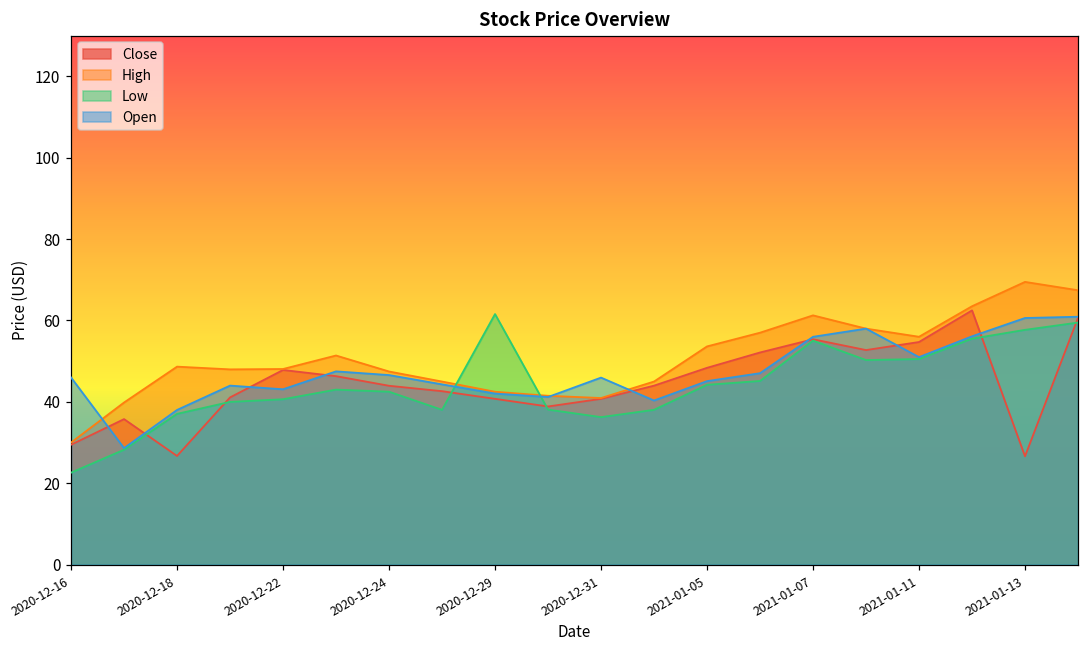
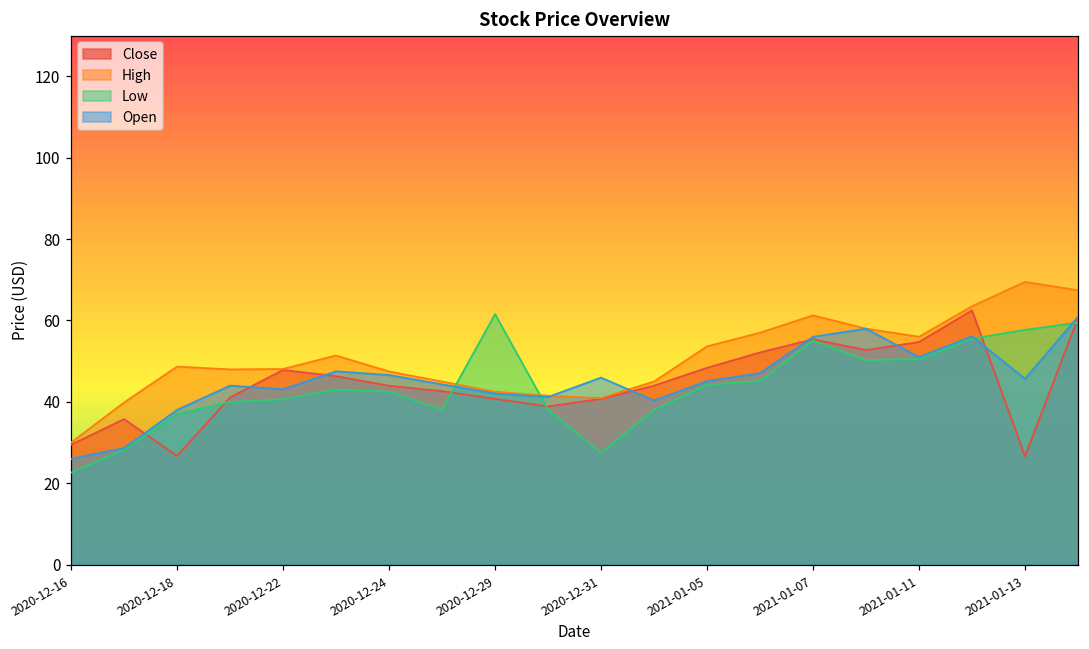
  {
    "Close": {
      "2020-12-18": 27,
      "2020-12-24": 44,
      "2020-12-29": 41,
      "2021-01-05": 48,
      "2021-01-11": 55,
      "2021-01-13": 27
    },
    "High": {
      "2020-12-18": 49,
      "2020-12-24": 47,
      "2021-01-05": 54,
      "2021-01-07": 61,
      "2021-01-11": 56,
      "2021-01-13": 69
    },
    "Low": {
      "2020-12-16": 23,
      "2020-12-18": 37,
      "2020-12-22": 41,
      "2020-12-24": 43,
      "2020-12-29": 62,
-     "2020-12-31": 36,
+     "2020-12-31": 27,
      "2021-01-05": 44,
      "2021-01-13": 58
    },
    "Open": {
-     "2020-12-16": 46,
+     "2020-12-16": 26,
      "2020-12-18": 38,
      "2020-12-22": 43,
      "2020-12-24": 47,
      "2020-12-31": 46,
      "2021-01-05": 45,
-     "2021-01-13": 61
+     "2021-01-13": 46
    }
  }
